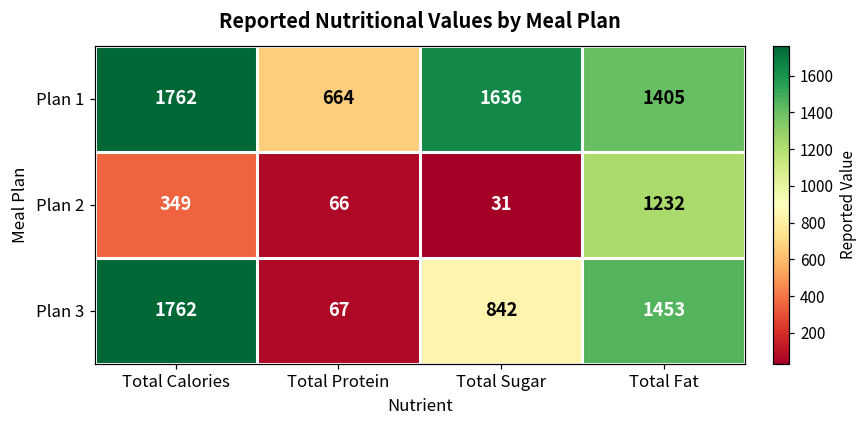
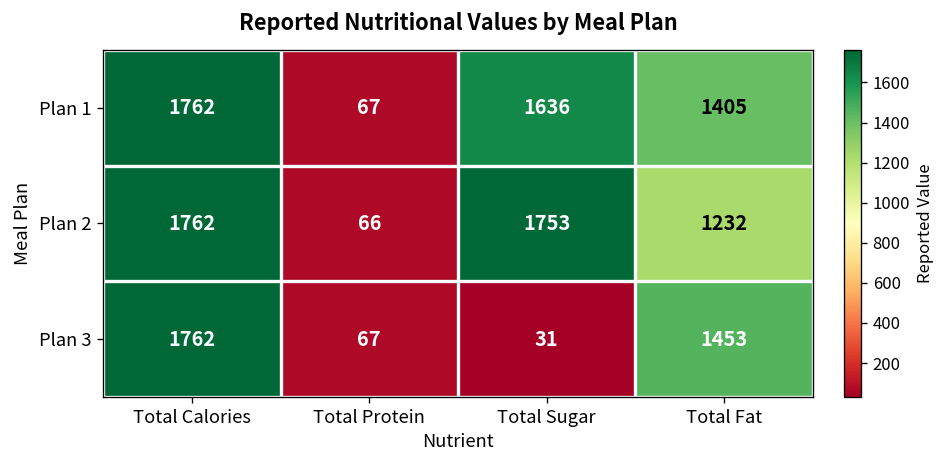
  {
    "Plan 1": {
      "Total Calories": 1762,
-     "Total Protein": 664,
+     "Total Protein": 67,
      "Total Sugar": 1636,
      "Total Fat": 1405
    },
    "Plan 2": {
-     "Total Calories": 349,
+     "Total Calories": 1762,
      "Total Protein": 66,
-     "Total Sugar": 31,
+     "Total Sugar": 1753,
      "Total Fat": 1232
    },
    "Plan 3": {
      "Total Calories": 1762,
      "Total Protein": 67,
-     "Total Sugar": 842,
+     "Total Sugar": 31,
      "Total Fat": 1453
    }
  }
